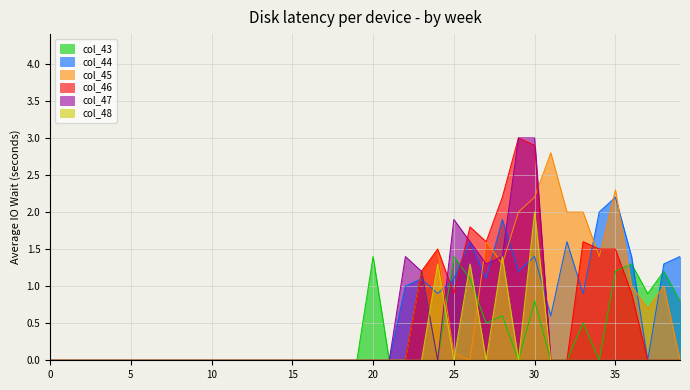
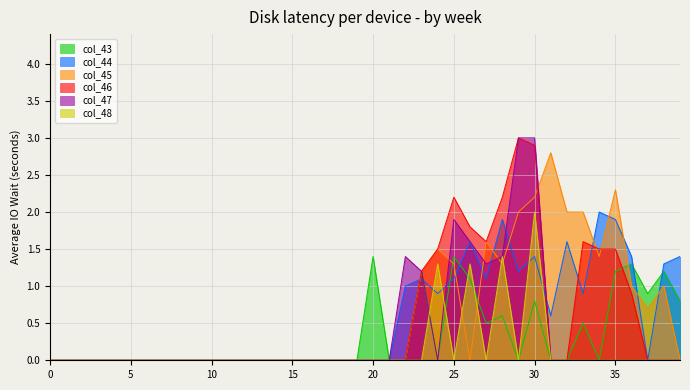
  {
    "col_43": {
      "20": 1.4,
      "25": 1.4,
      "30": 0.8,
      "35": 1.2
    },
    "col_44": {
      "25": 1.1,
      "30": 1.4,
-     "35": 2.2
+     "35": 1.9
    },
    "col_45": {
-     "25": 0.1,
+     "25": 1.3,
      "30": 2.2,
      "35": 2.3
    },
    "col_46": {
-     "25": 0.9,
+     "25": 2.2,
      "30": 2.9,
      "35": 1.5
    },
    "col_47": {
      "25": 1.9,
      "30": 3.0
    },
    "col_48": {
      "25": 0.0,
      "30": 2.0
    }
  }
